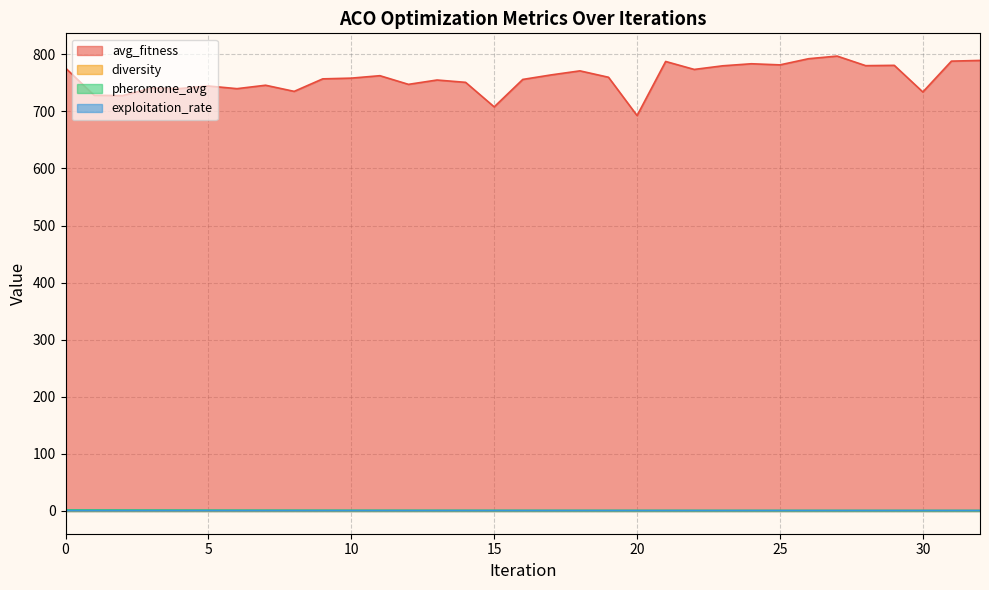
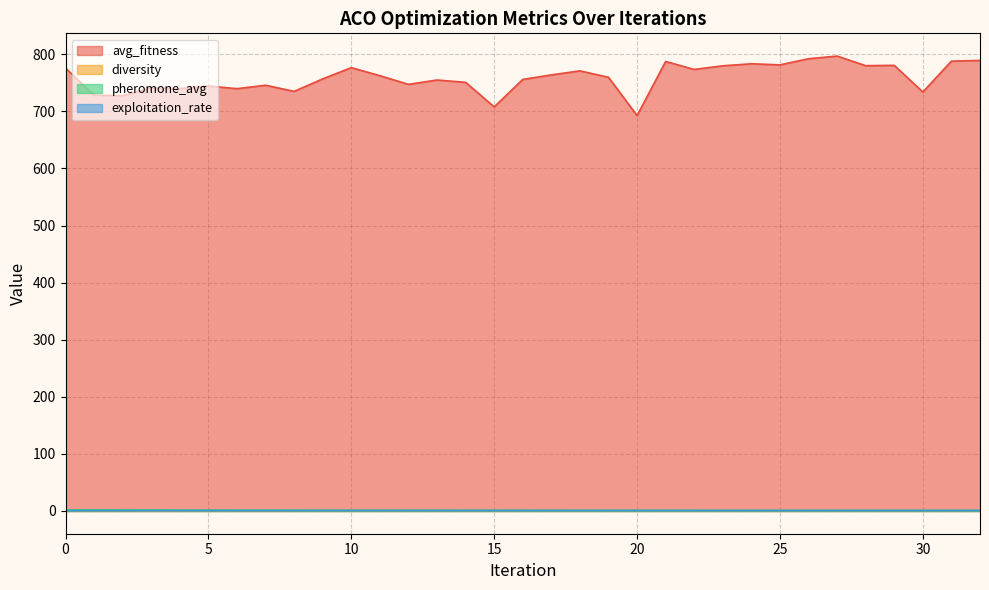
  {
    "avg_fitness": {
      "0": 780,
-     "10": 760,
+     "10": 780,
      "15": 710,
      "20": 690,
      "25": 780,
      "30": 730
    }
  }
